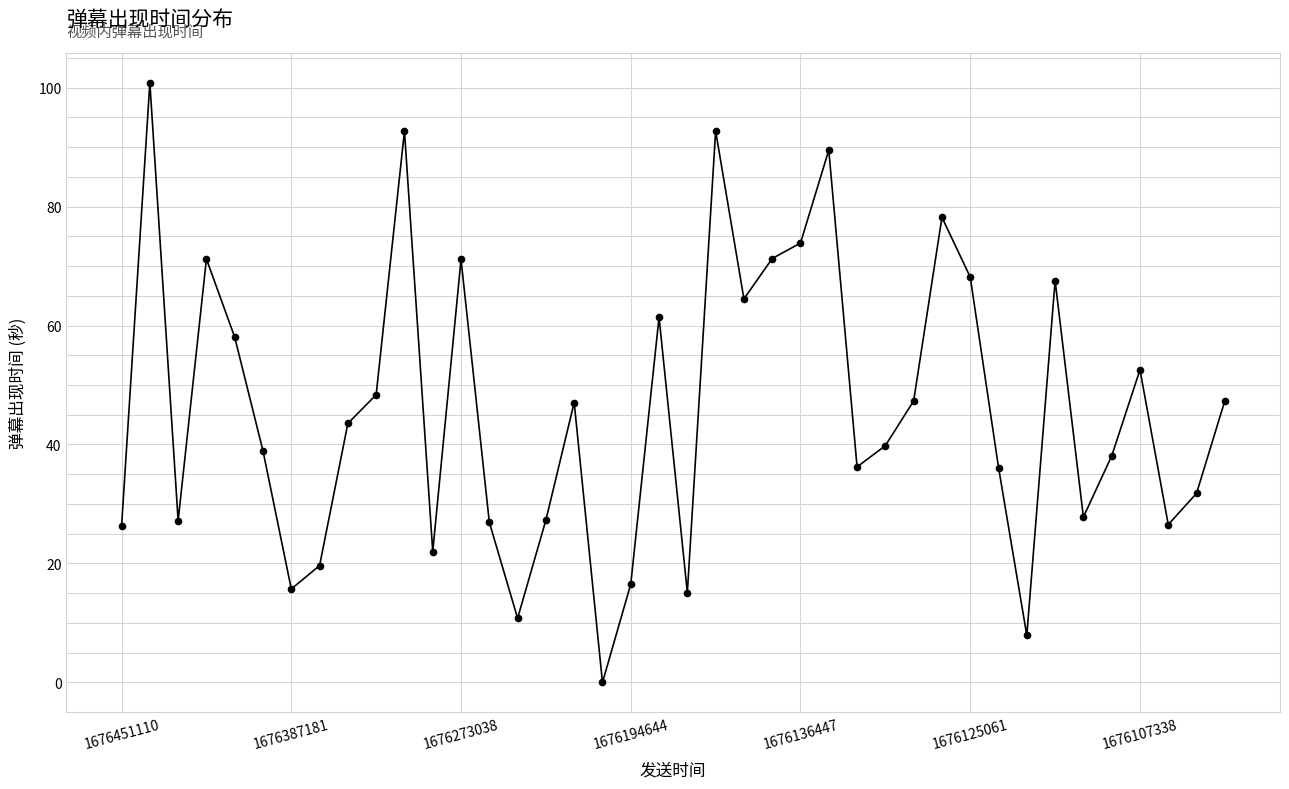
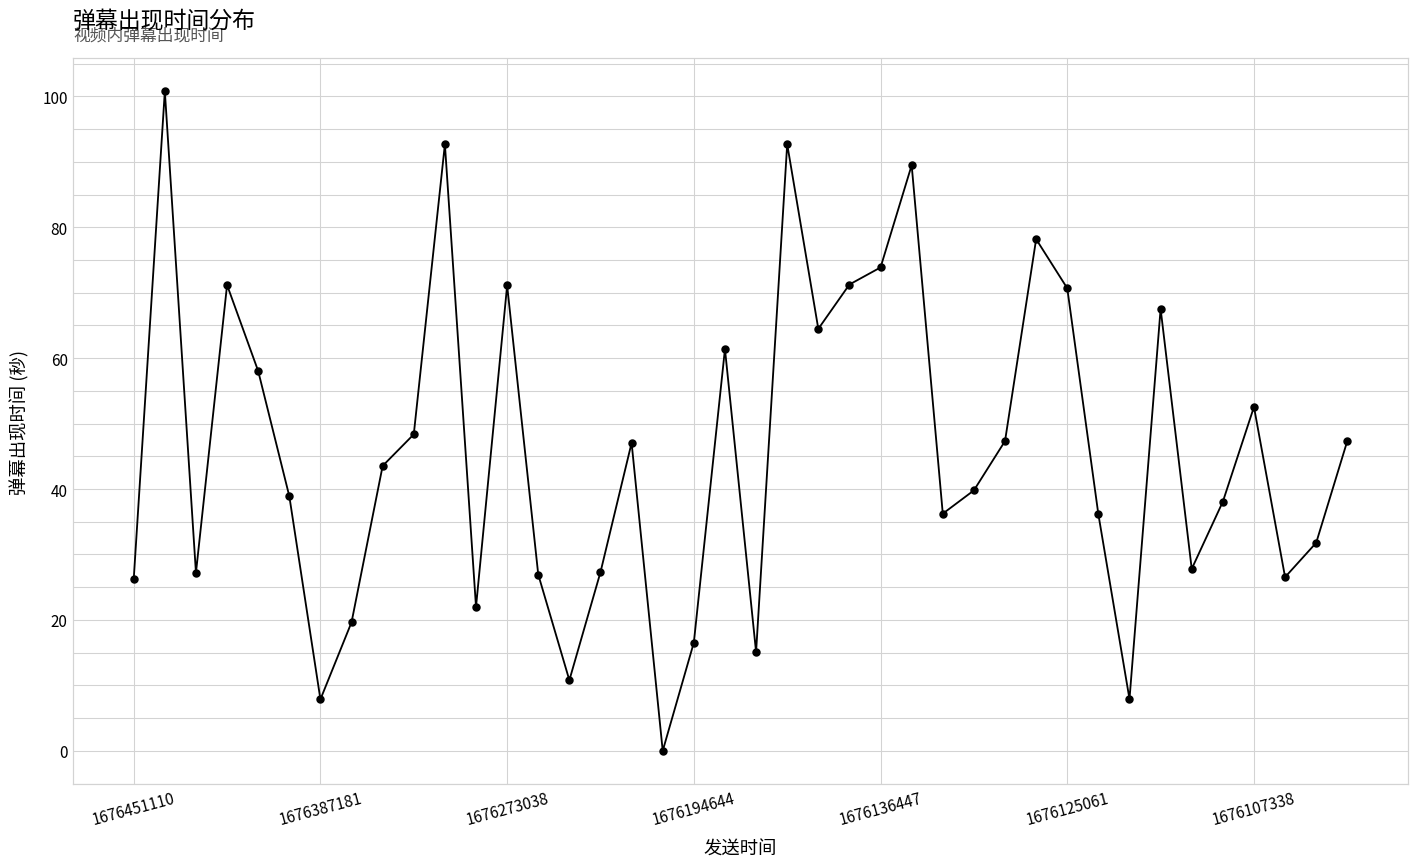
  {
    "1676451110": 26,
-   "1676387181": 16,
+   "1676387181": 8,
    "1676273038": 71,
    "1676194644": 17,
    "1676136447": 74,
-   "1676125061": 68,
+   "1676125061": 71,
    "1676107338": 53
  }
